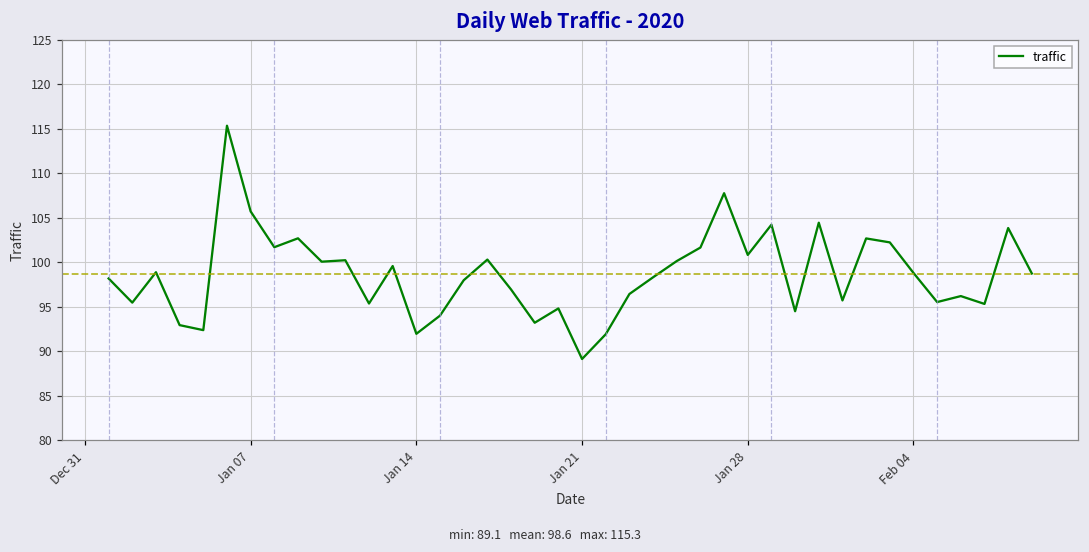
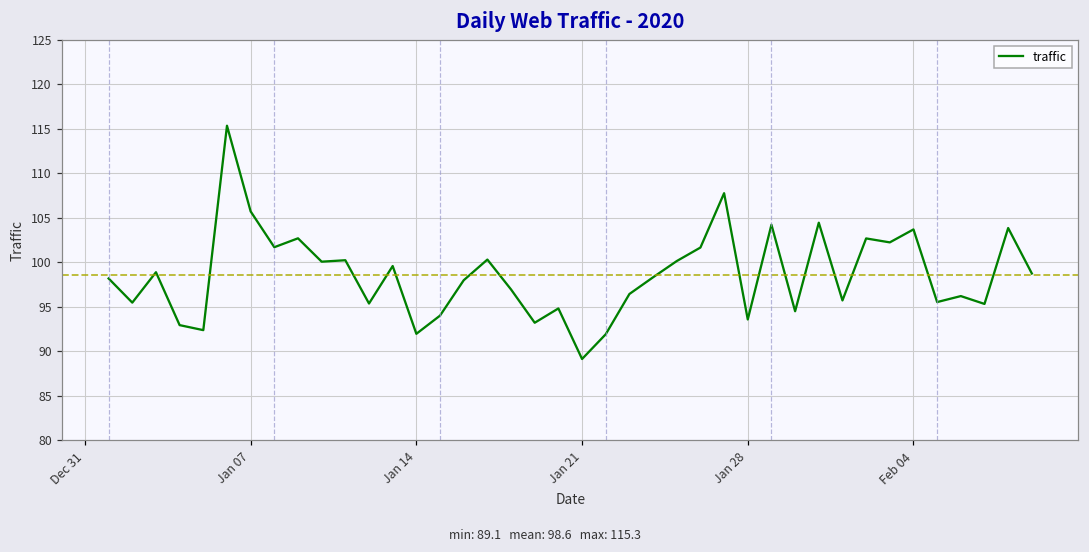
  {
    "Jan 07": 106,
    "Jan 14": 92,
    "Jan 21": 89,
-   "Jan 28": 101,
-   "Feb 04": 99
+   "Jan 28": 94,
+   "Feb 04": 104
  }
